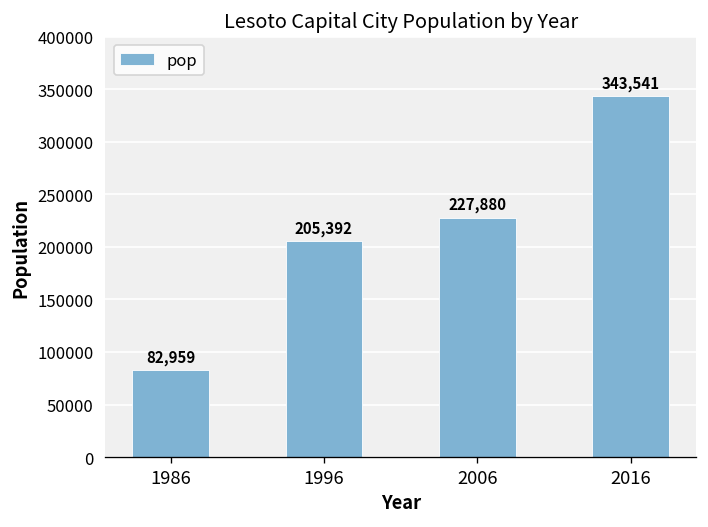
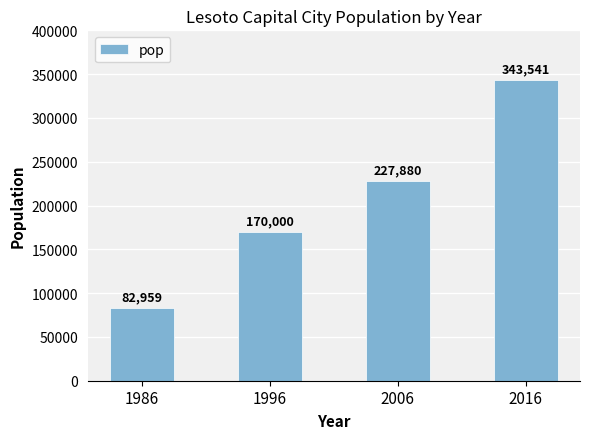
  {
    "1986": "82,959",
-   "1996": "205,392",
+   "1996": "170,000",
    "2006": "227,880",
    "2016": "343,541"
  }
